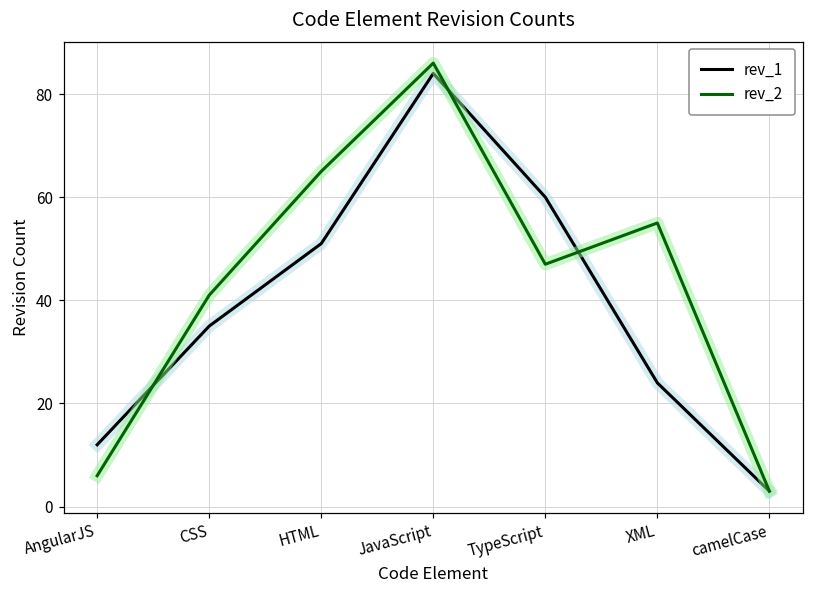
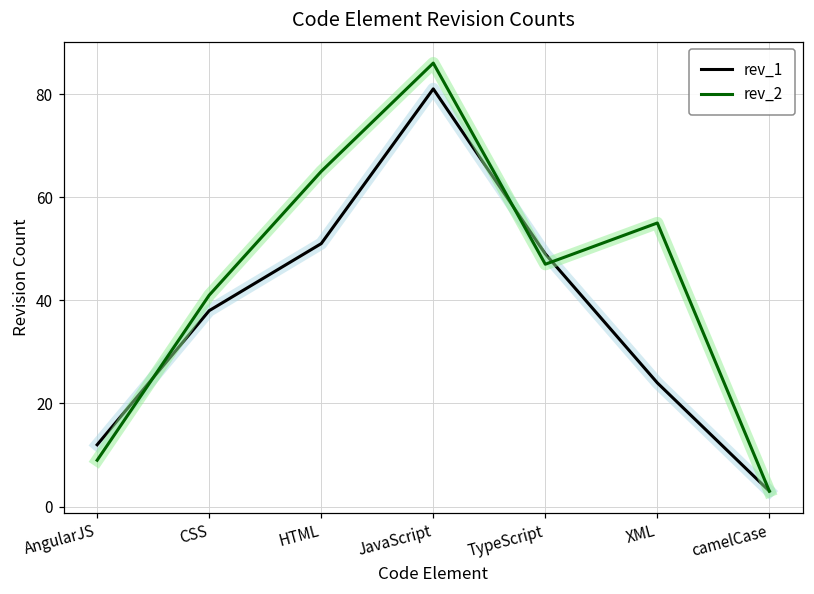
  {
    "rev_1": {
      "AngularJS": 12,
-     "CSS": 35,
+     "CSS": 38,
      "HTML": 51,
-     "JavaScript": 84,
-     "TypeScript": 60,
+     "JavaScript": 81,
+     "TypeScript": 49,
      "XML": 24
    },
    "rev_2": {
-     "AngularJS": 6,
+     "AngularJS": 9,
      "CSS": 41,
      "HTML": 65,
      "JavaScript": 86,
      "TypeScript": 47,
      "XML": 55
    }
  }
